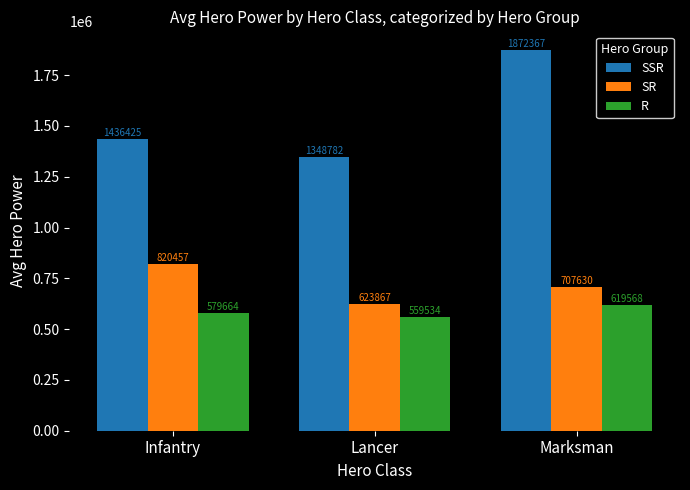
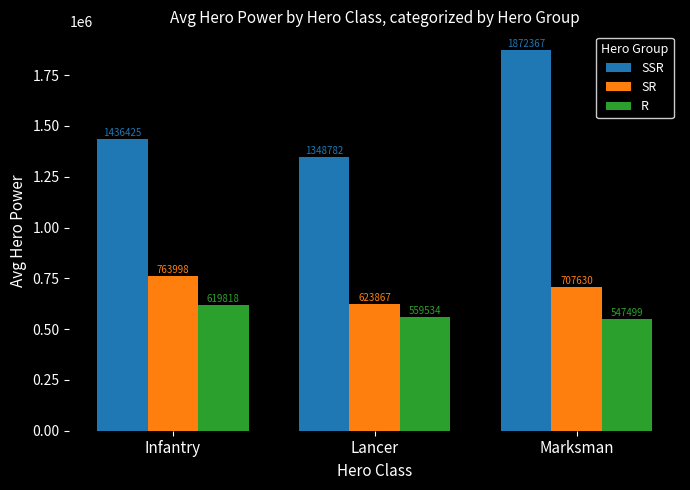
  {
    "SSR": {
      "Infantry": 1436425,
      "Lancer": 1348782,
      "Marksman": 1872367
    },
    "SR": {
-     "Infantry": 820457,
+     "Infantry": 763998,
      "Lancer": 623867,
      "Marksman": 707630
    },
    "R": {
-     "Infantry": 579664,
+     "Infantry": 619818,
      "Lancer": 559534,
-     "Marksman": 619568
+     "Marksman": 547499
    }
  }
